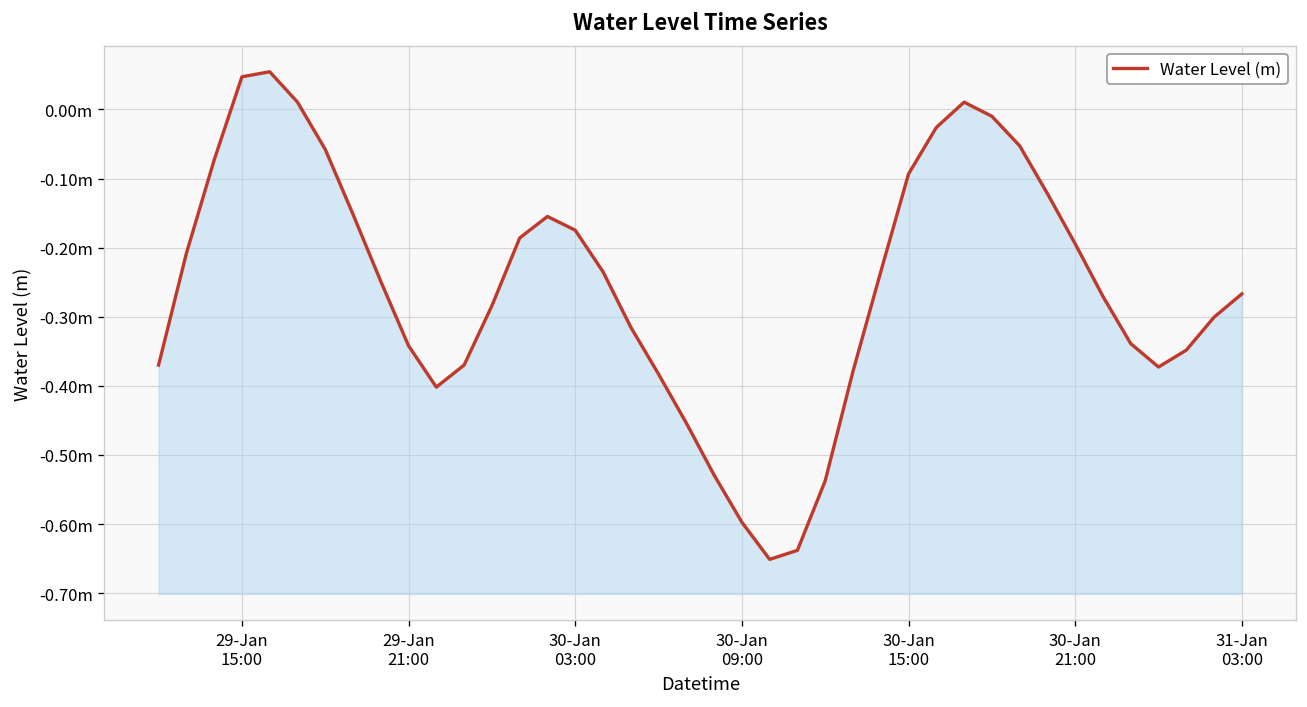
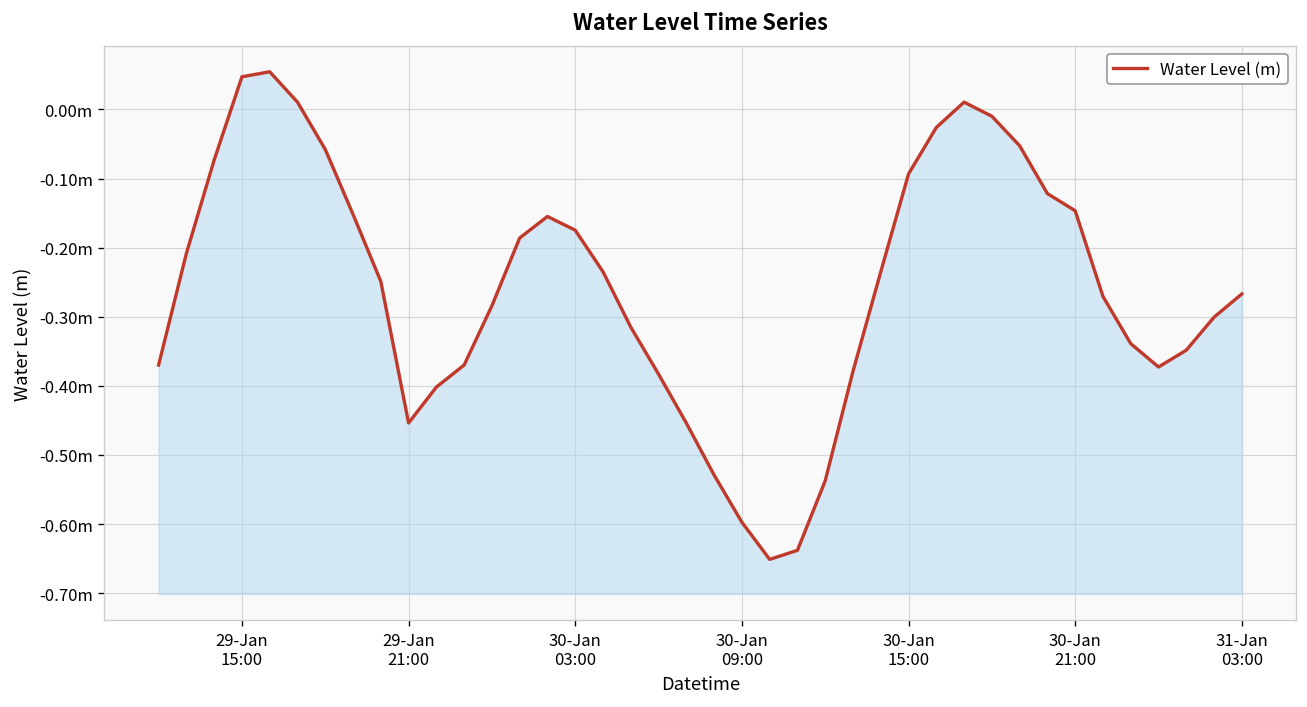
  {
    "29-Jan 15:00": "0.05m",
-   "29-Jan 21:00": "-0.34m",
+   "29-Jan 21:00": "-0.45m",
    "30-Jan 03:00": "-0.17m",
    "30-Jan 09:00": "-0.60m",
    "30-Jan 15:00": "-0.09m",
-   "30-Jan 21:00": "-0.19m",
+   "30-Jan 21:00": "-0.15m",
    "31-Jan 03:00": "-0.27m"
  }
